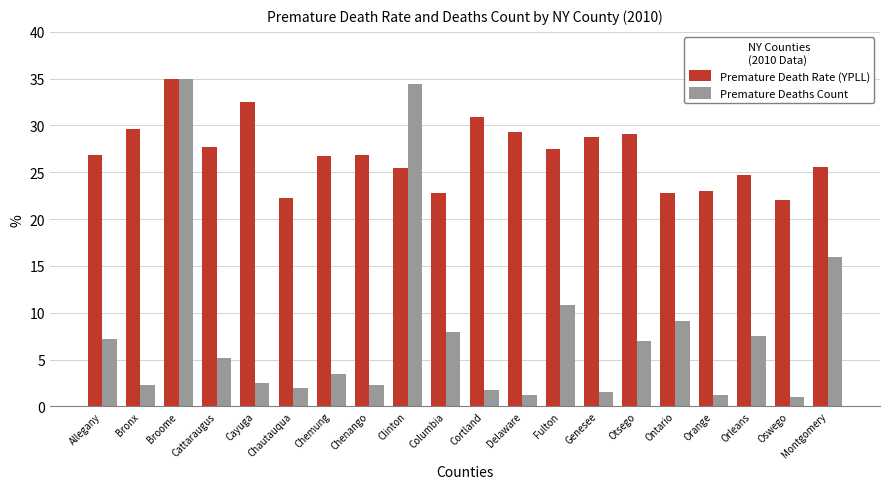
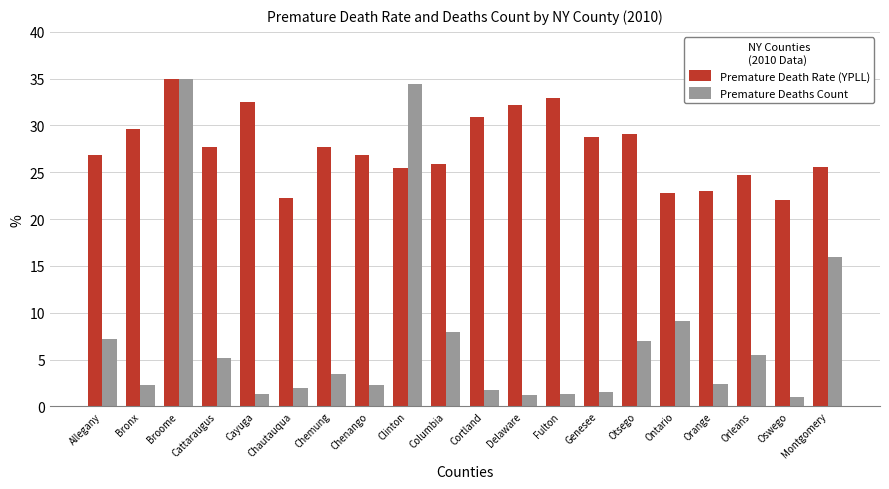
  {
    "Premature Death Rate (YPLL)": {
      "Allegany": 27,
      "Bronx": 30,
      "Broome": 35,
      "Cattaraugus": 28,
      "Cayuga": 32,
      "Chautauqua": 22,
-     "Chemung": 27,
+     "Chemung": 28,
      "Chenango": 27,
      "Clinton": 25,
-     "Columbia": 23,
+     "Columbia": 26,
      "Cortland": 31,
-     "Delaware": 29,
-     "Fulton": 27,
+     "Delaware": 32,
+     "Fulton": 33,
      "Genesee": 29,
      "Otsego": 29,
      "Ontario": 23,
      "Orange": 23,
      "Orleans": 25,
      "Oswego": 22,
      "Montgomery": 26
    },
    "Premature Deaths Count": {
      "Allegany": 7,
      "Bronx": 2,
      "Broome": 35,
      "Cattaraugus": 5,
-     "Cayuga": 2,
+     "Cayuga": 1,
      "Chautauqua": 2,
      "Chemung": 3,
      "Chenango": 2,
      "Clinton": 34,
      "Columbia": 8,
      "Cortland": 2,
      "Delaware": 1,
-     "Fulton": 11,
+     "Fulton": 1,
      "Genesee": 2,
      "Otsego": 7,
      "Ontario": 9,
-     "Orange": 1,
-     "Orleans": 8,
+     "Orange": 2,
+     "Orleans": 6,
      "Oswego": 1,
      "Montgomery": 16
    }
  }
